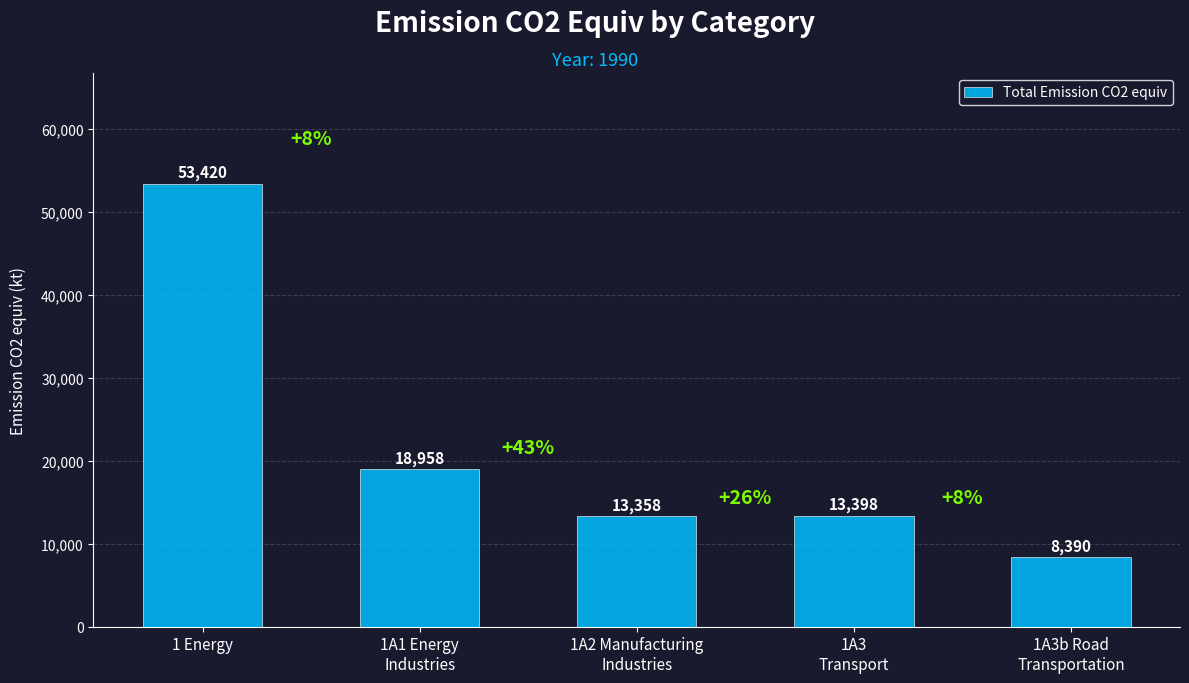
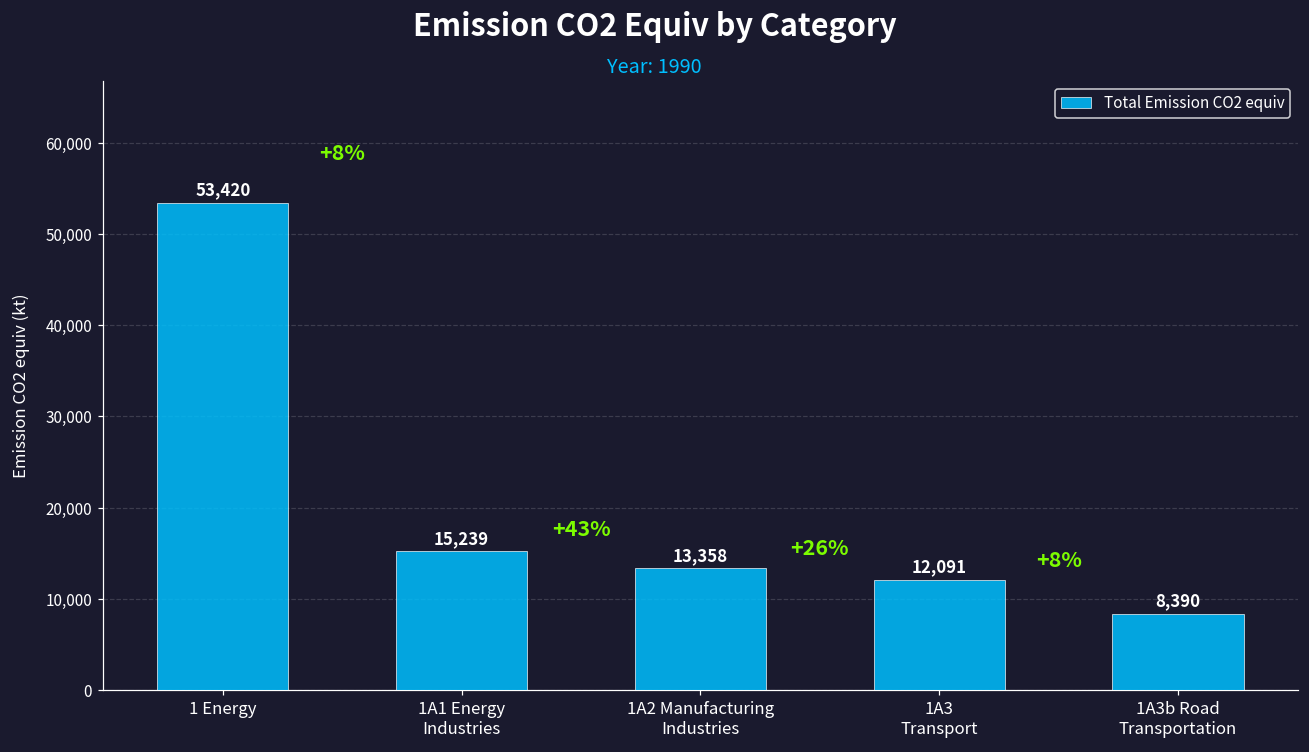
  {
    "1 Energy": "53,420",
-   "1A1 Energy Industries": "18,958",
+   "1A1 Energy Industries": "15,239",
    "1A2 Manufacturing Industries": "13,358",
-   "1A3 Transport": "13,398",
+   "1A3 Transport": "12,091",
    "1A3b Road Transportation": "8,390"
  }
